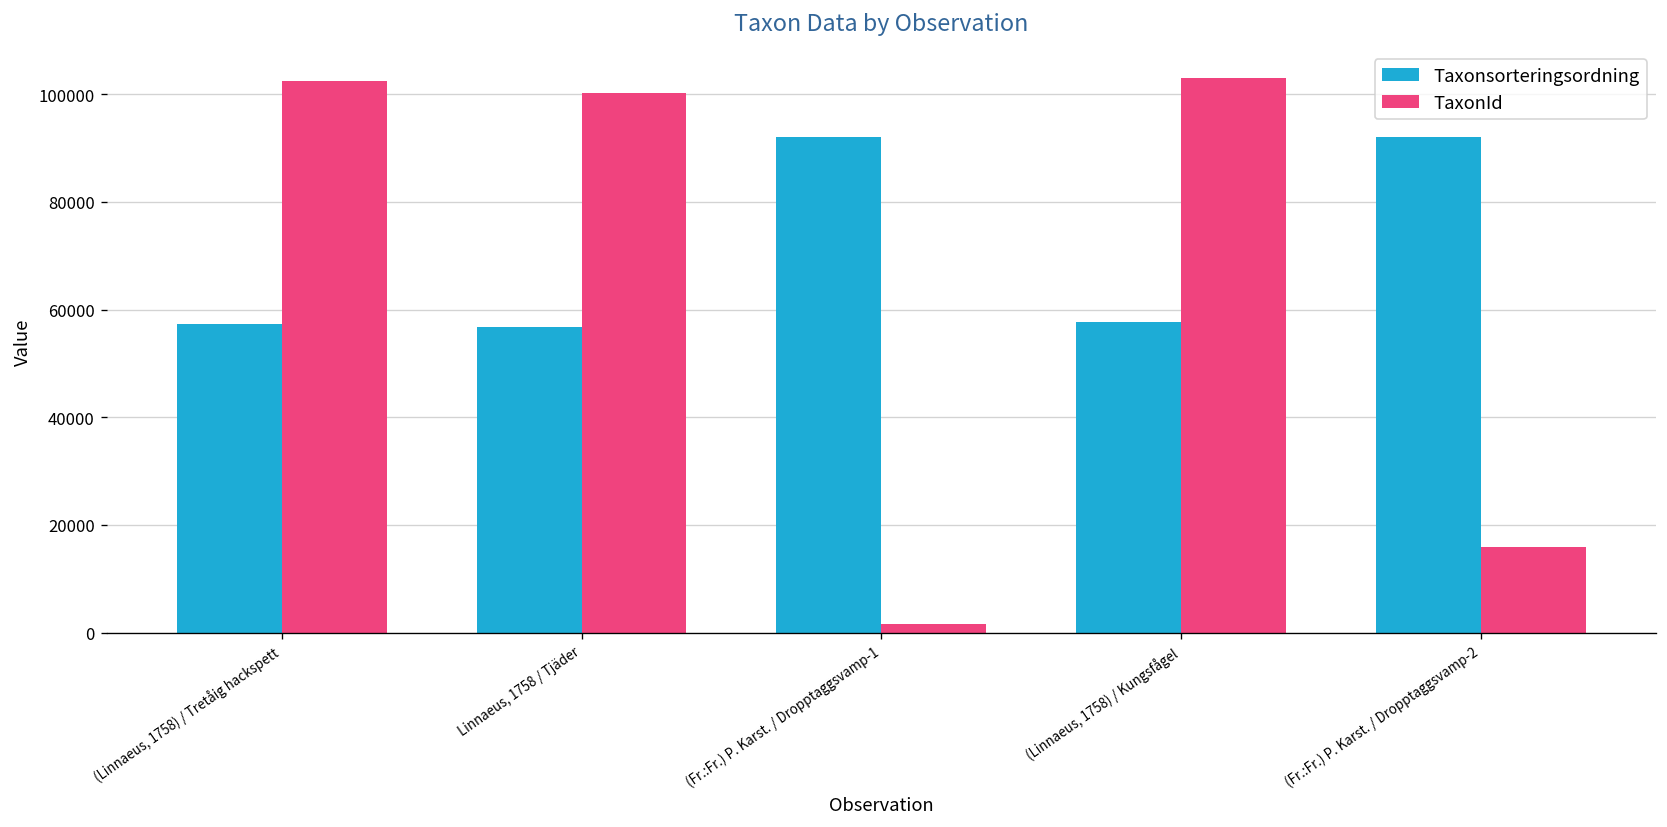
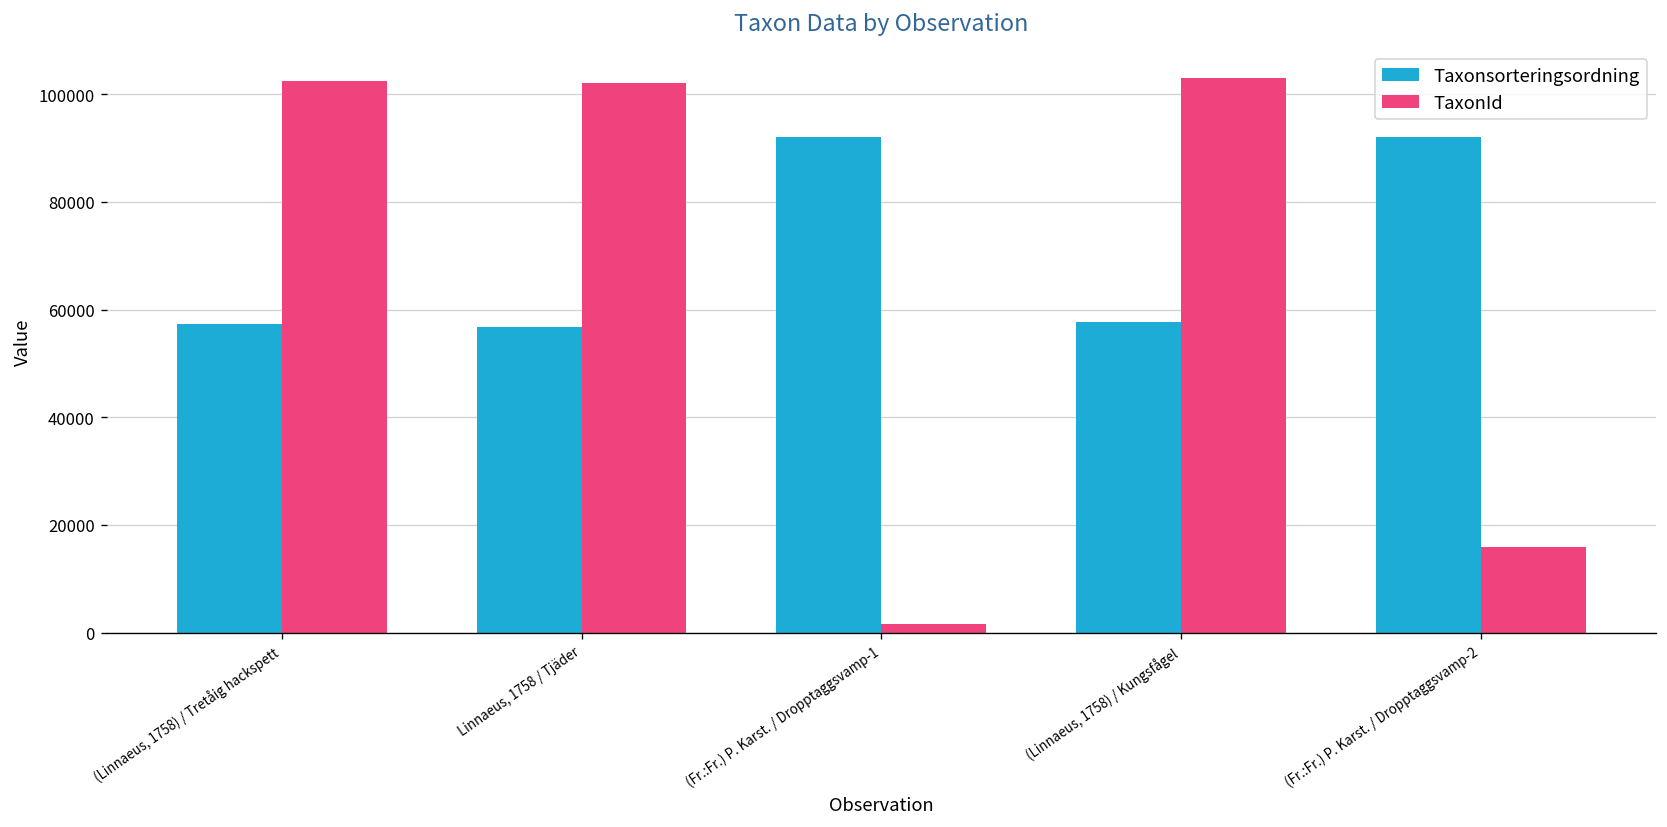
  {
    "Taxonsorteringsordning": {
      "(Linnaeus, 1758) / Tretåig hackspett": 57000,
      "Linnaeus, 1758 / Tjäder": 57000,
      "(Fr.:Fr.) P. Karst. / Dropptaggsvamp-1": 92000,
      "(Linnaeus, 1758) / Kungsfågel": 58000,
      "(Fr.:Fr.) P. Karst. / Dropptaggsvamp-2": 92000
    },
    "TaxonId": {
      "(Linnaeus, 1758) / Tretåig hackspett": 102000,
-     "Linnaeus, 1758 / Tjäder": 100000,
+     "Linnaeus, 1758 / Tjäder": 102000,
      "(Fr.:Fr.) P. Karst. / Dropptaggsvamp-1": 2000,
      "(Linnaeus, 1758) / Kungsfågel": 103000,
      "(Fr.:Fr.) P. Karst. / Dropptaggsvamp-2": 16000
    }
  }
